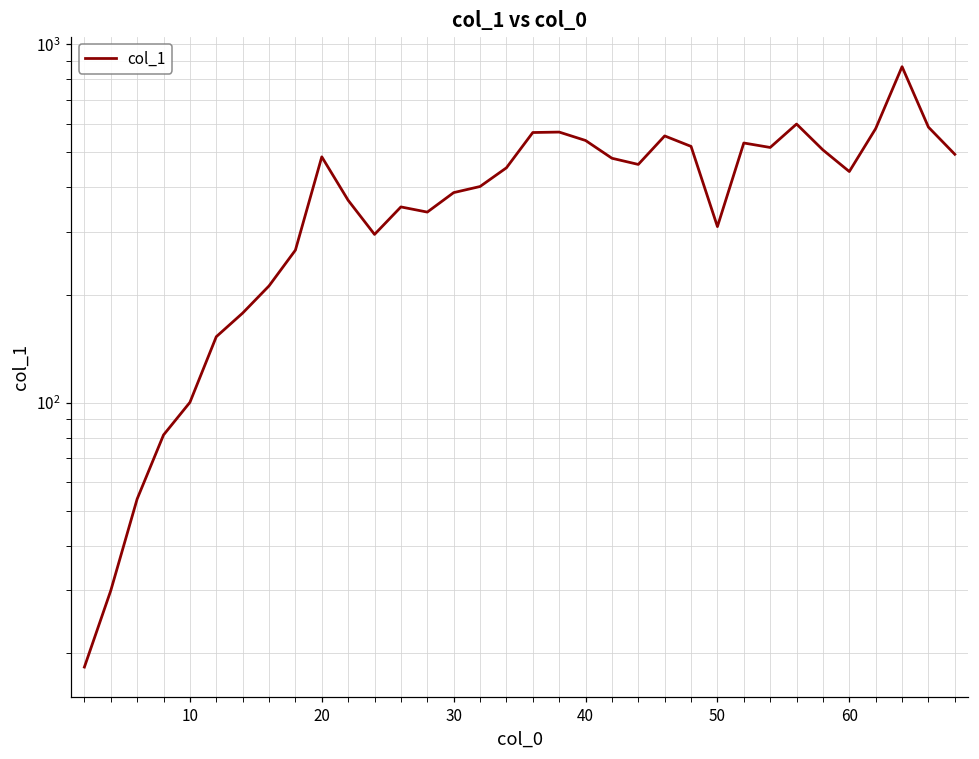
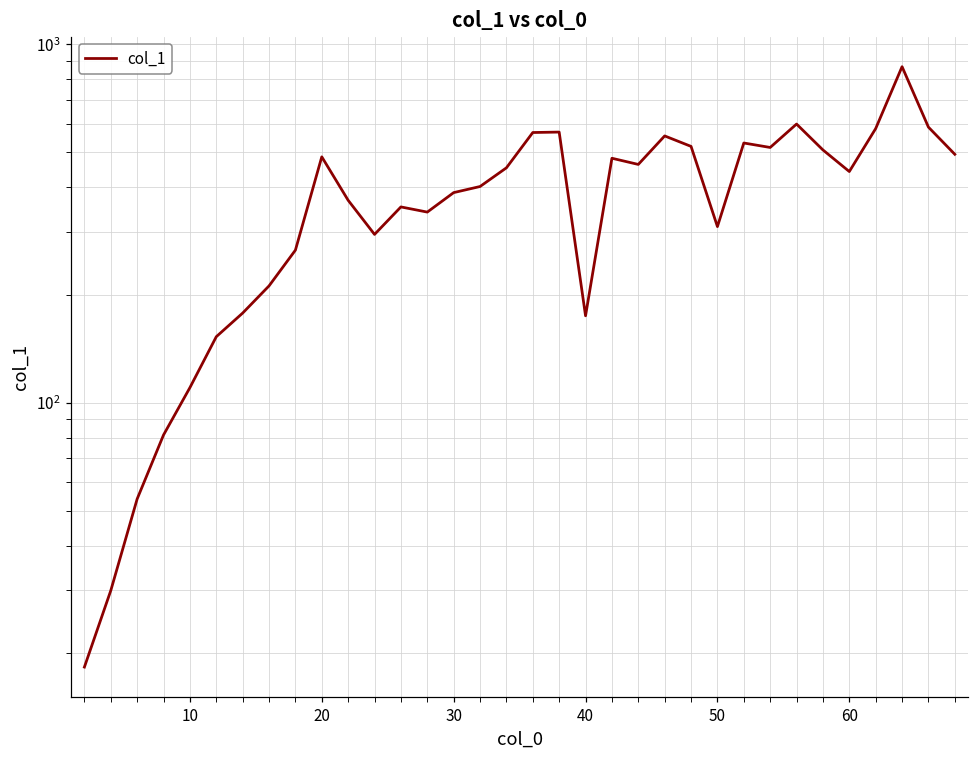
  {
-   "10": 100,
+   "10": 110,
    "20": 490,
    "30": 390,
-   "40": 540,
+   "40": 170,
    "50": 310,
    "60": 440
  }
